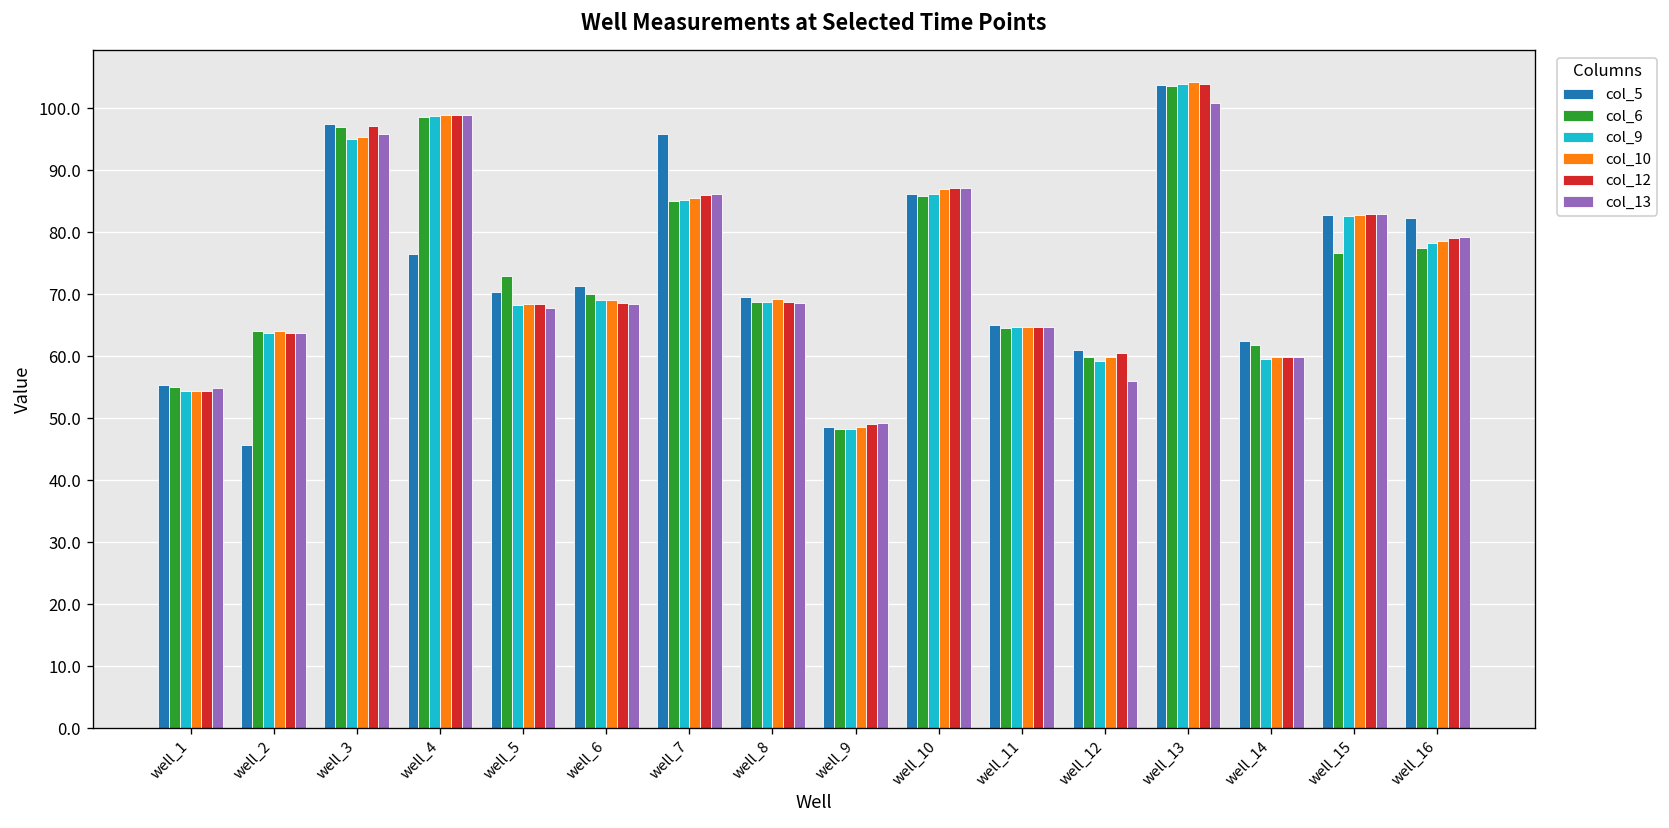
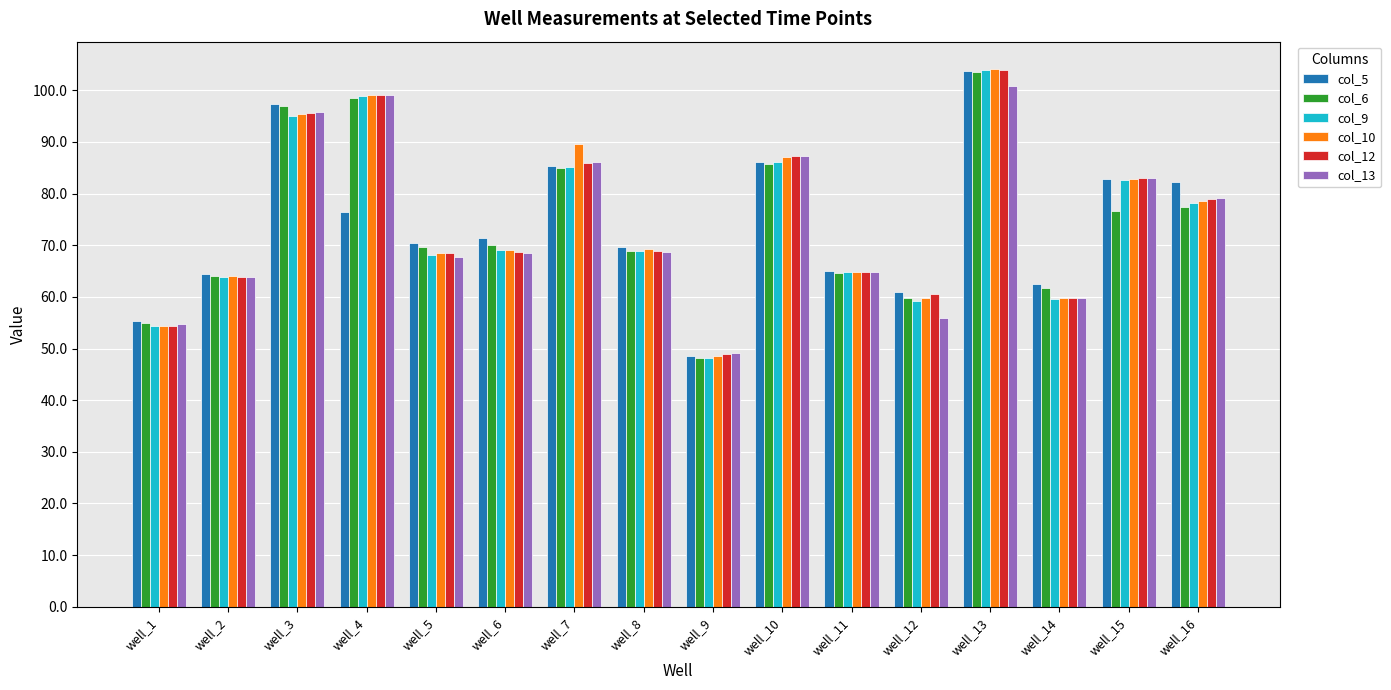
  {
    "col_5": {
      "well_1": 55,
-     "well_2": 46,
+     "well_2": 64,
      "well_3": 97,
      "well_4": 77,
      "well_5": 70,
      "well_6": 71,
-     "well_7": 96,
+     "well_7": 85,
      "well_8": 70,
      "well_9": 49,
      "well_10": 86,
      "well_11": 65,
      "well_12": 61,
      "well_13": 104,
      "well_14": 62,
      "well_15": 83,
      "well_16": 82
    },
    "col_6": {
      "well_1": 55,
      "well_2": 64,
      "well_3": 97,
      "well_4": 99,
-     "well_5": 73,
+     "well_5": 70,
      "well_6": 70,
      "well_7": 85,
      "well_8": 69,
      "well_9": 48,
      "well_10": 86,
      "well_11": 65,
      "well_12": 60,
      "well_13": 104,
      "well_14": 62,
      "well_15": 77,
      "well_16": 77
    },
    "col_9": {
      "well_1": 54,
      "well_2": 64,
      "well_3": 95,
      "well_4": 99,
      "well_5": 68,
      "well_6": 69,
      "well_7": 85,
      "well_8": 69,
      "well_9": 48,
      "well_10": 86,
      "well_11": 65,
      "well_12": 59,
      "well_13": 104,
      "well_14": 60,
      "well_15": 83,
      "well_16": 78
    },
    "col_10": {
      "well_1": 54,
      "well_2": 64,
      "well_3": 95,
      "well_4": 99,
      "well_5": 68,
      "well_6": 69,
-     "well_7": 86,
+     "well_7": 90,
      "well_8": 69,
      "well_9": 49,
      "well_10": 87,
      "well_11": 65,
      "well_12": 60,
      "well_13": 104,
      "well_14": 60,
      "well_15": 83,
      "well_16": 79
    },
    "col_12": {
      "well_1": 54,
      "well_2": 64,
-     "well_3": 97,
+     "well_3": 96,
      "well_4": 99,
      "well_5": 68,
      "well_6": 69,
      "well_7": 86,
      "well_8": 69,
      "well_9": 49,
      "well_10": 87,
      "well_11": 65,
      "well_12": 61,
      "well_13": 104,
      "well_14": 60,
      "well_15": 83,
      "well_16": 79
    },
    "col_13": {
      "well_1": 55,
      "well_2": 64,
      "well_3": 96,
      "well_4": 99,
      "well_5": 68,
      "well_6": 68,
      "well_7": 86,
      "well_8": 69,
      "well_9": 49,
      "well_10": 87,
      "well_11": 65,
      "well_12": 56,
      "well_13": 101,
      "well_14": 60,
      "well_15": 83,
      "well_16": 79
    }
  }
